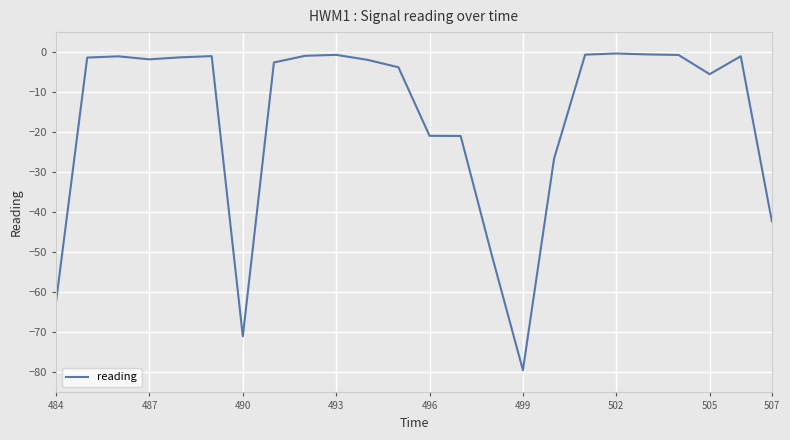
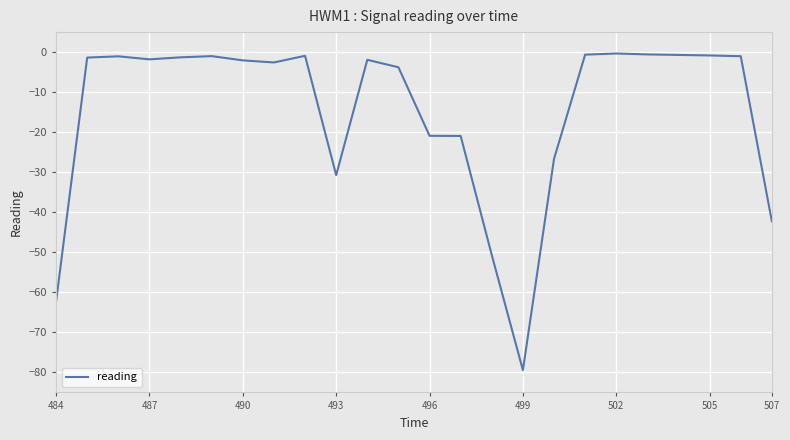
  {
    "484": -62,
    "487": -2,
-   "490": -71,
-   "493": -1,
+   "490": -2,
+   "493": -31,
    "496": -21,
    "499": -79,
    "502": 0,
-   "505": -6,
+   "505": -1,
    "507": -42
  }
